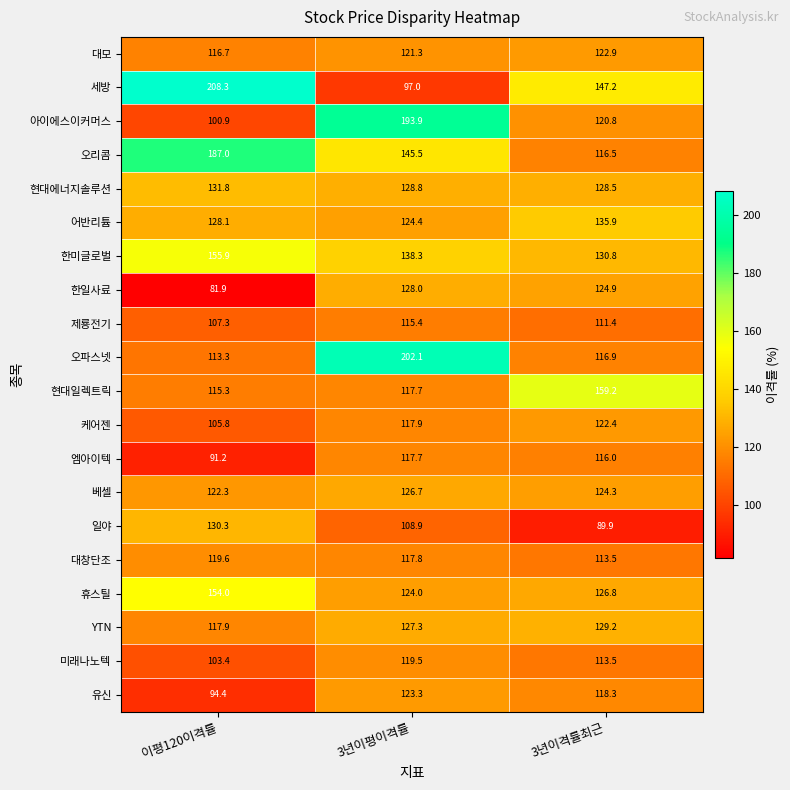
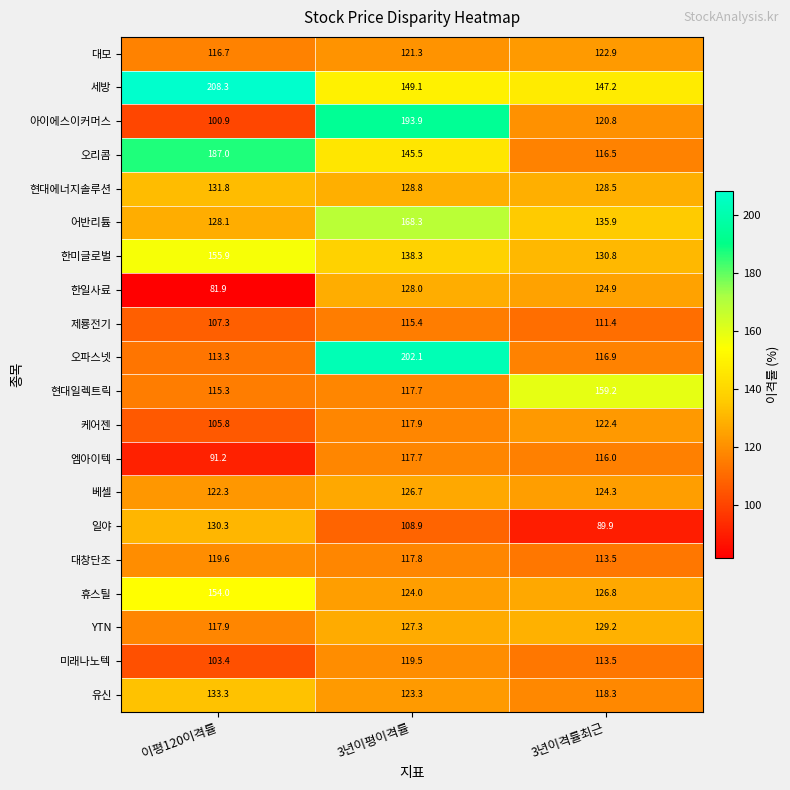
  {
    "대모": {
      "이평120이격률": 116.7,
      "3년이평이격률": 121.3,
      "3년이격률최근": 122.9
    },
    "세방": {
      "이평120이격률": 208.3,
-     "3년이평이격률": 97.0,
+     "3년이평이격률": 149.1,
      "3년이격률최근": 147.2
    },
    "아이에스이커머스": {
      "이평120이격률": 100.9,
      "3년이평이격률": 193.9,
      "3년이격률최근": 120.8
    },
    "오리콤": {
      "이평120이격률": 187.0,
      "3년이평이격률": 145.5,
      "3년이격률최근": 116.5
    },
    "현대에너지솔루션": {
      "이평120이격률": 131.8,
      "3년이평이격률": 128.8,
      "3년이격률최근": 128.5
    },
    "어반리튬": {
      "이평120이격률": 128.1,
-     "3년이평이격률": 124.4,
+     "3년이평이격률": 168.3,
      "3년이격률최근": 135.9
    },
    "한미글로벌": {
      "이평120이격률": 155.9,
      "3년이평이격률": 138.3,
      "3년이격률최근": 130.8
    },
    "한일사료": {
      "이평120이격률": 81.9,
      "3년이평이격률": 128.0,
      "3년이격률최근": 124.9
    },
    "제룡전기": {
      "이평120이격률": 107.3,
      "3년이평이격률": 115.4,
      "3년이격률최근": 111.4
    },
    "오파스넷": {
      "이평120이격률": 113.3,
      "3년이평이격률": 202.1,
      "3년이격률최근": 116.9
    },
    "현대일렉트릭": {
      "이평120이격률": 115.3,
      "3년이평이격률": 117.7,
      "3년이격률최근": 159.2
    },
    "케어젠": {
      "이평120이격률": 105.8,
      "3년이평이격률": 117.9,
      "3년이격률최근": 122.4
    },
    "엠아이텍": {
      "이평120이격률": 91.2,
      "3년이평이격률": 117.7,
      "3년이격률최근": 116.0
    },
    "베셀": {
      "이평120이격률": 122.3,
      "3년이평이격률": 126.7,
      "3년이격률최근": 124.3
    },
    "일야": {
      "이평120이격률": 130.3,
      "3년이평이격률": 108.9,
      "3년이격률최근": 89.9
    },
    "대창단조": {
      "이평120이격률": 119.6,
      "3년이평이격률": 117.8,
      "3년이격률최근": 113.5
    },
    "휴스틸": {
      "이평120이격률": 154.0,
      "3년이평이격률": 124.0,
      "3년이격률최근": 126.8
    },
    "YTN": {
      "이평120이격률": 117.9,
      "3년이평이격률": 127.3,
      "3년이격률최근": 129.2
    },
    "미래나노텍": {
      "이평120이격률": 103.4,
      "3년이평이격률": 119.5,
      "3년이격률최근": 113.5
    },
    "유신": {
-     "이평120이격률": 94.4,
+     "이평120이격률": 133.3,
      "3년이평이격률": 123.3,
      "3년이격률최근": 118.3
    }
  }
